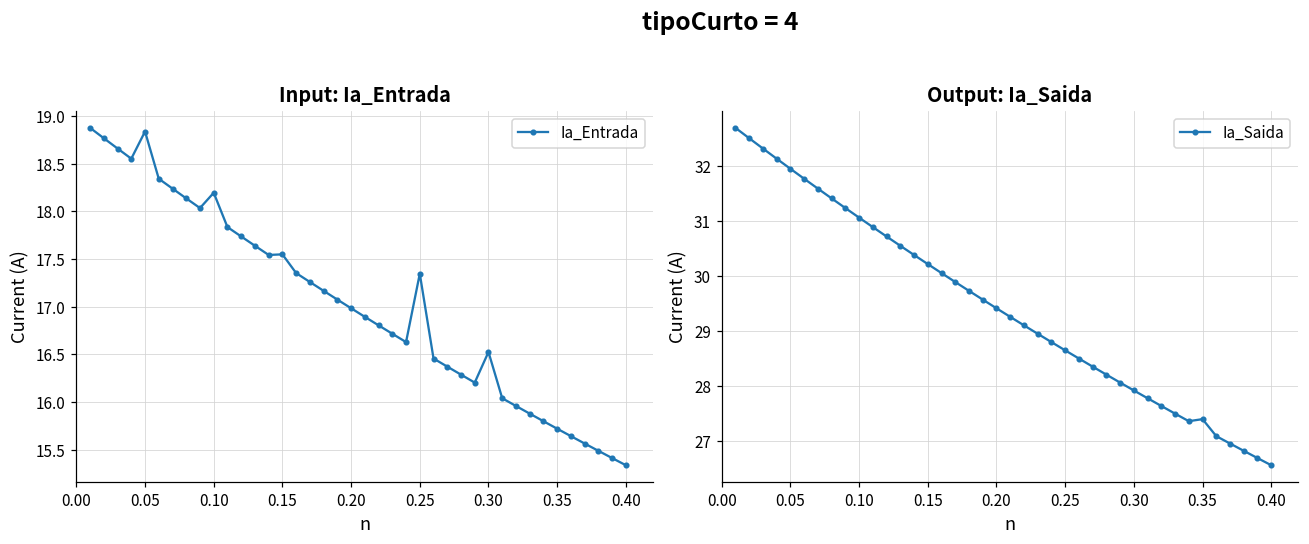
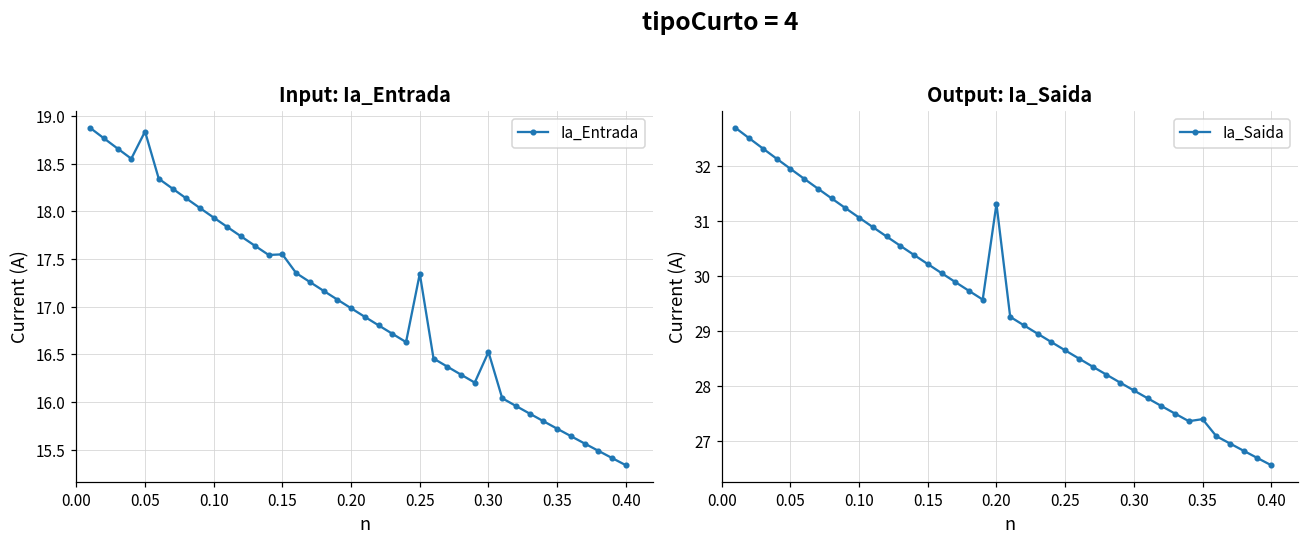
  {
    "Input: Ia_Entrada": {
      "0.05": 18.8,
-     "0.10": 18.2,
+     "0.10": 17.9,
      "0.15": 17.5,
      "0.20": 17.0,
      "0.25": 17.3,
      "0.30": 16.5,
      "0.35": 15.7,
      "0.40": 15.3
    },
    "Output: Ia_Saida": {
      "0.05": 31.9,
      "0.10": 31.1,
      "0.15": 30.2,
-     "0.20": 29.4,
+     "0.20": 31.3,
      "0.25": 28.6,
      "0.30": 27.9,
      "0.35": 27.4,
      "0.40": 26.6
    }
  }
